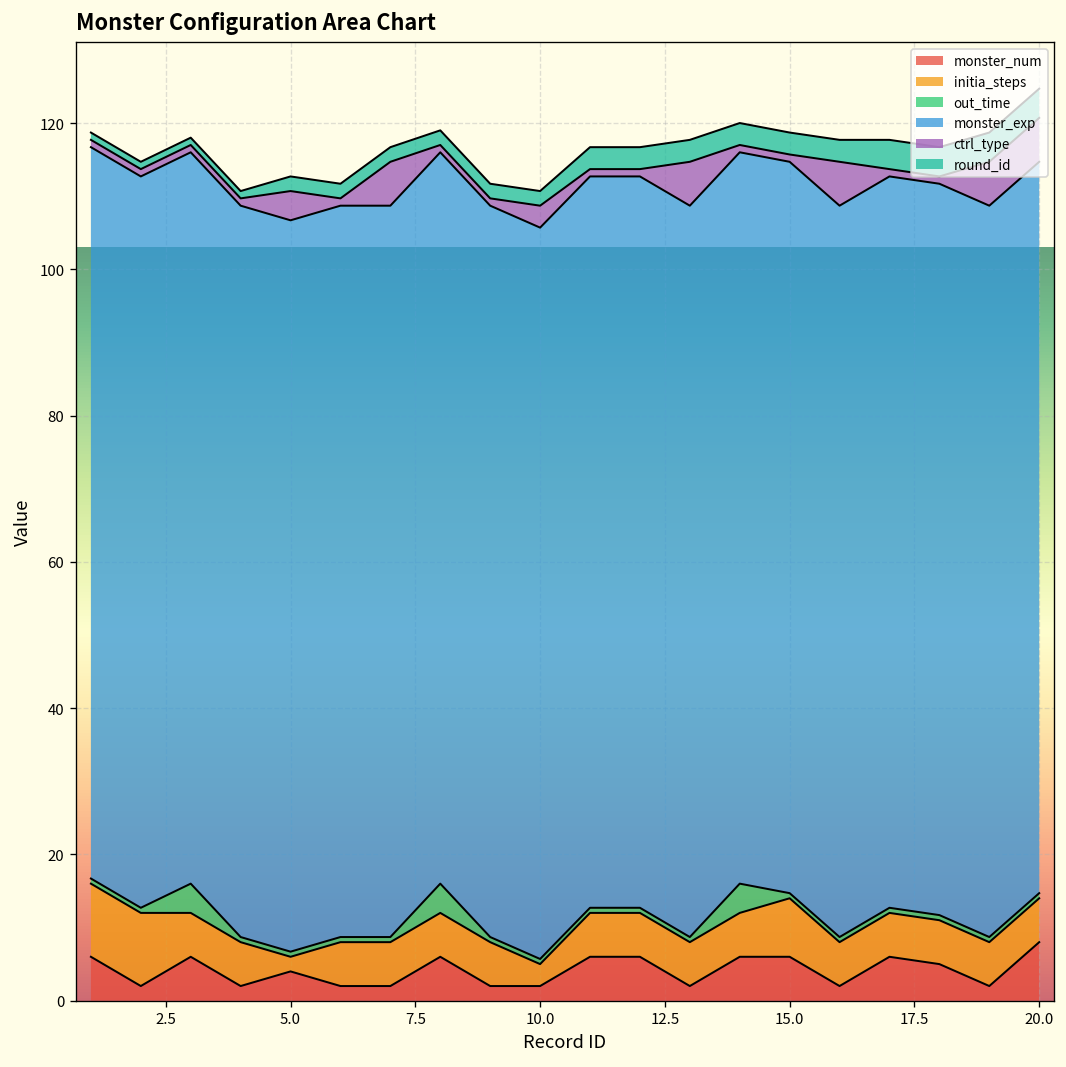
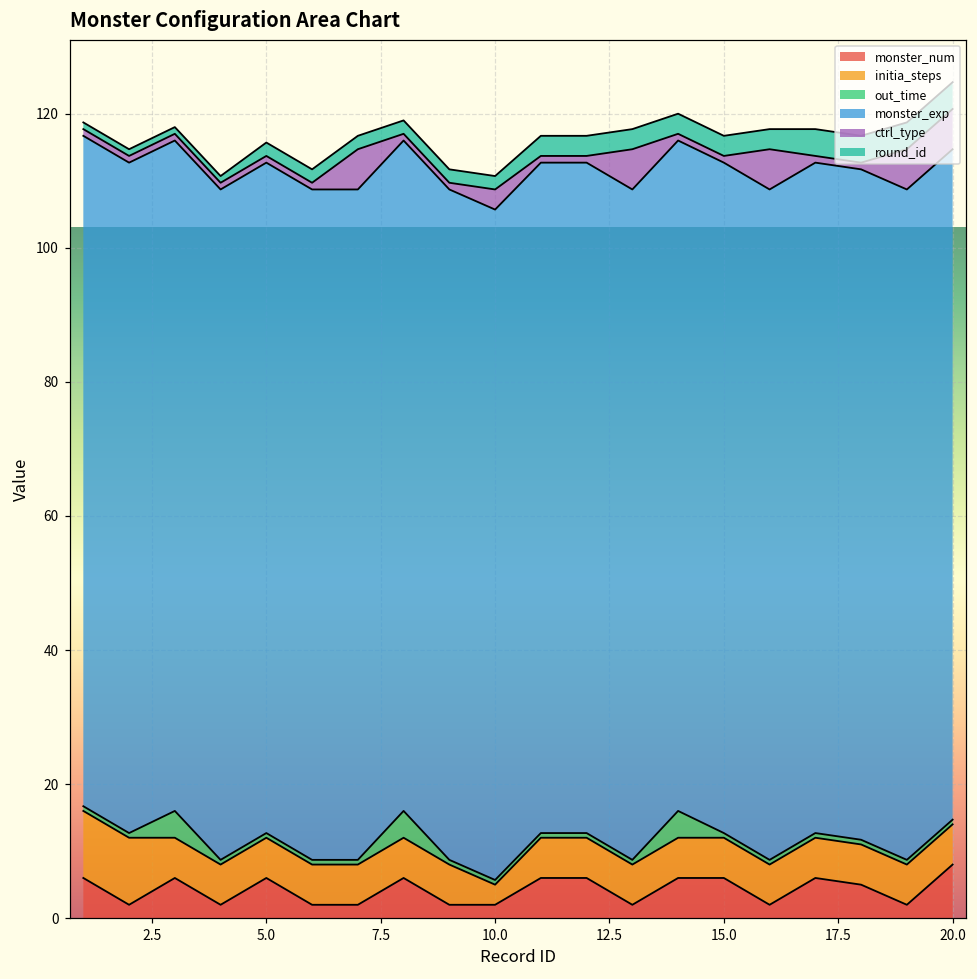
  {
    "monster_num": {
-     "5.0": 4,
+     "5.0": 6,
      "10.0": 2,
      "15.0": 6,
      "20.0": 8
    },
    "initia_steps": {
-     "5.0": 2,
+     "5.0": 6,
      "10.0": 5,
-     "15.0": 8,
+     "15.0": 6,
      "20.0": 14
    },
    "monster_exp": {
      "5.0": 100,
      "10.0": 100,
      "15.0": 100
    },
    "ctrl_type": {
-     "5.0": 4,
+     "5.0": 1,
      "10.0": 3,
      "15.0": 1
    }
  }
